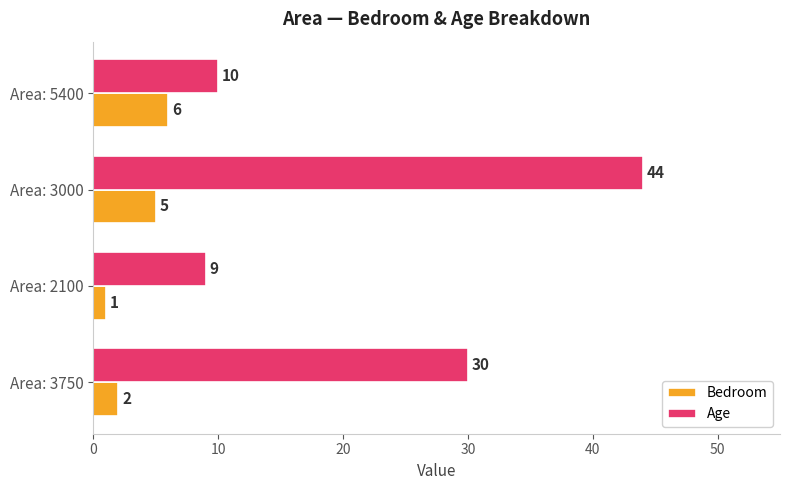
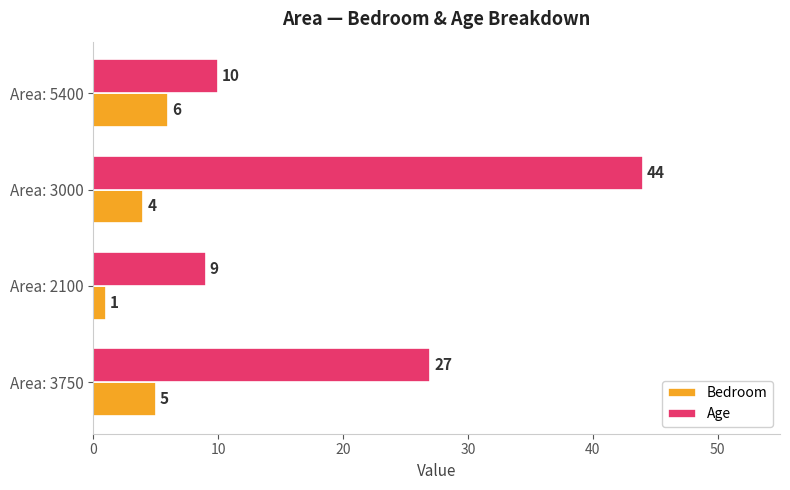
  {
    "Bedroom": {
      "Area: 5400": 6,
-     "Area: 3000": 5,
+     "Area: 3000": 4,
      "Area: 2100": 1,
-     "Area: 3750": 2
+     "Area: 3750": 5
    },
    "Age": {
      "Area: 5400": 10,
      "Area: 3000": 44,
      "Area: 2100": 9,
-     "Area: 3750": 30
+     "Area: 3750": 27
    }
  }
